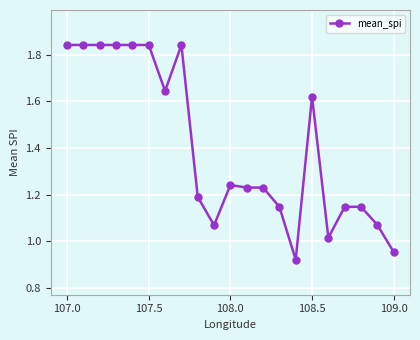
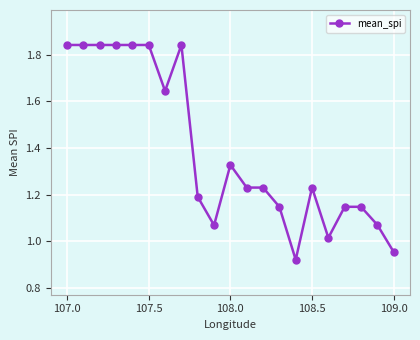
  {
    "107.0": 1.84,
    "107.5": 1.84,
-   "108.0": 1.24,
-   "108.5": 1.62,
+   "108.0": 1.33,
+   "108.5": 1.23,
    "109.0": 0.95
  }
